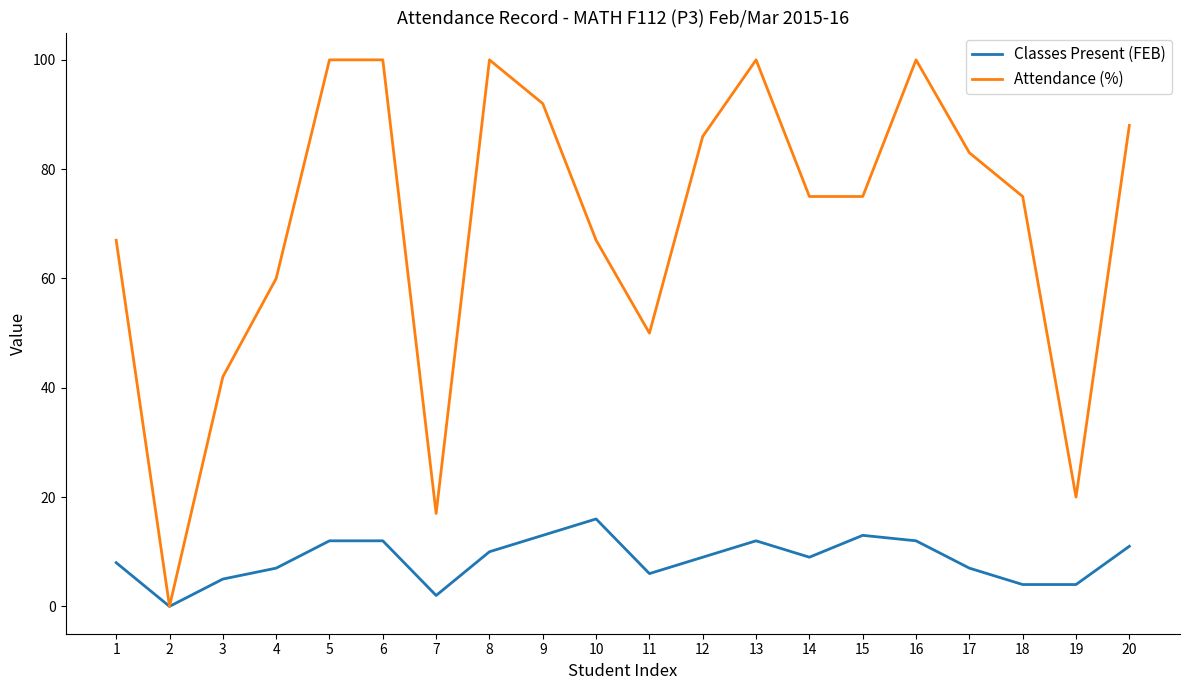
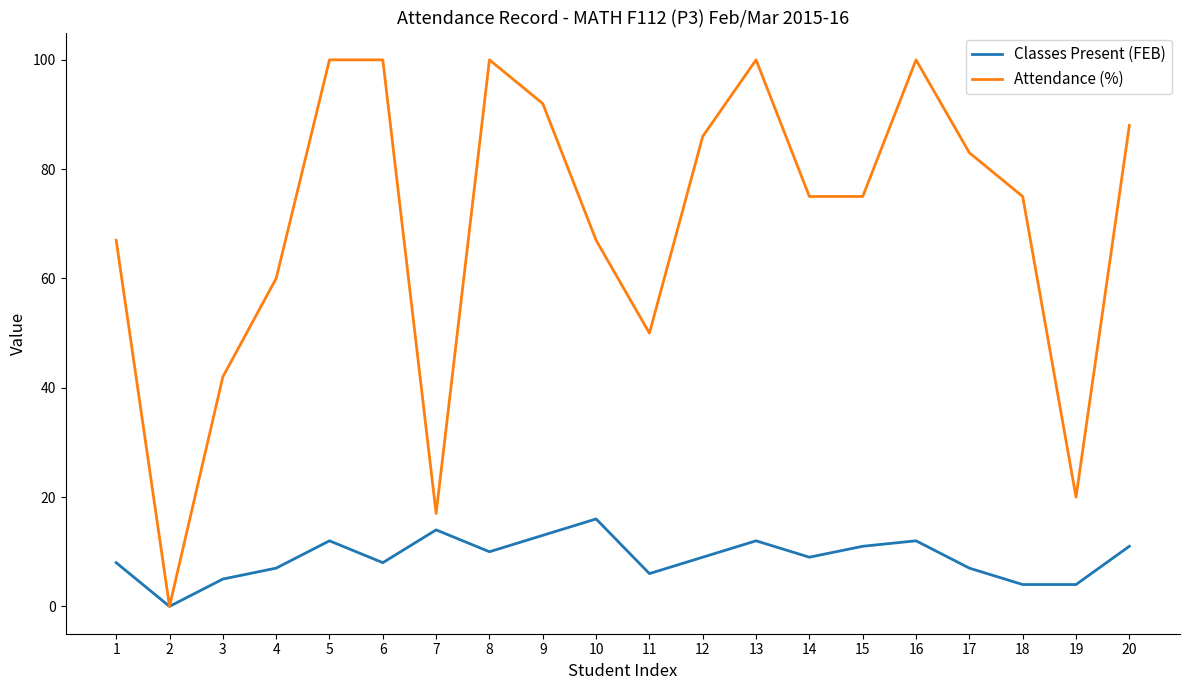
  {
    "Classes Present (FEB)": {
      "1": 8,
      "3": 5,
      "4": 7,
      "5": 12,
-     "6": 12,
-     "7": 2,
+     "6": 8,
+     "7": 14,
      "8": 10,
      "9": 13,
      "10": 16,
      "11": 6,
      "12": 9,
      "13": 12,
      "14": 9,
-     "15": 13,
+     "15": 11,
      "16": 12,
      "17": 7,
      "18": 4,
      "19": 4,
      "20": 11
    },
    "Attendance (%)": {
      "1": 67,
      "3": 42,
      "4": 60,
      "5": 100,
      "6": 100,
      "7": 17,
      "8": 100,
      "9": 92,
      "10": 67,
      "11": 50,
      "12": 86,
      "13": 100,
      "14": 75,
      "15": 75,
      "16": 100,
      "17": 83,
      "18": 75,
      "19": 20,
      "20": 88
    }
  }
